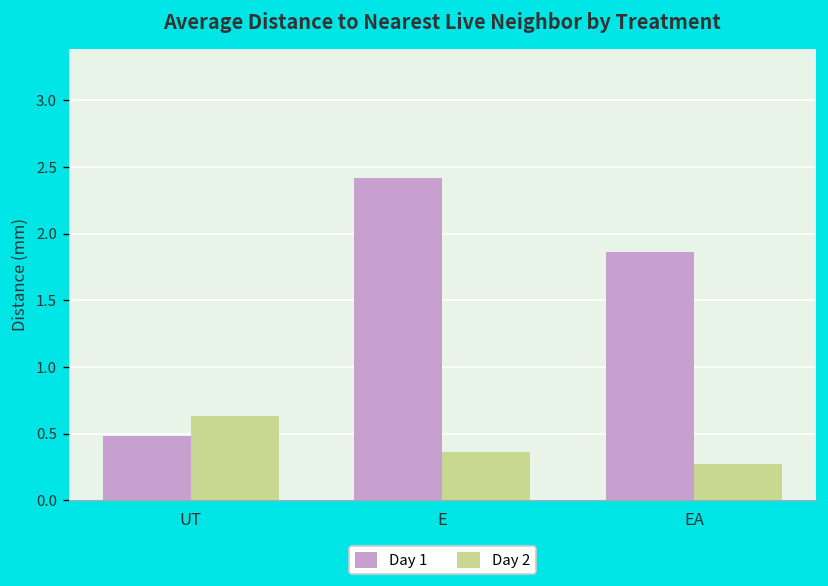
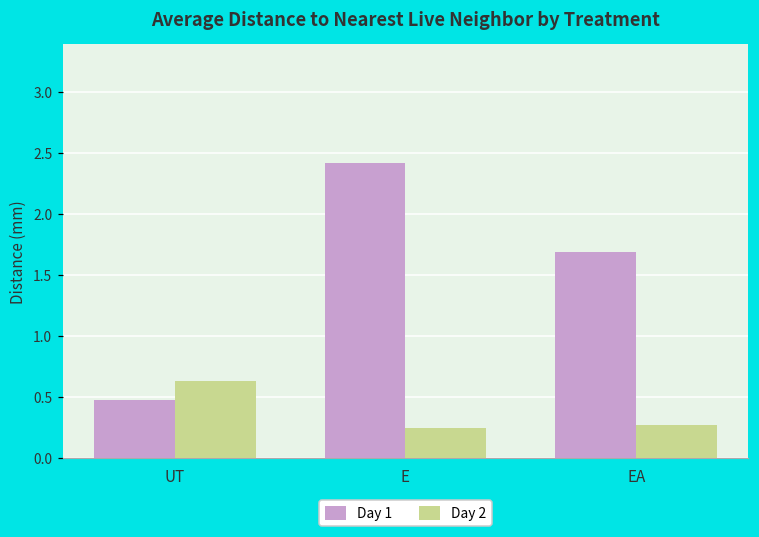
  {
    "Day 1": {
      "UT": 0.48,
      "E": 2.42,
-     "EA": 1.86
+     "EA": 1.69
    },
    "Day 2": {
      "UT": 0.63,
-     "E": 0.37,
+     "E": 0.25,
      "EA": 0.27
    }
  }
